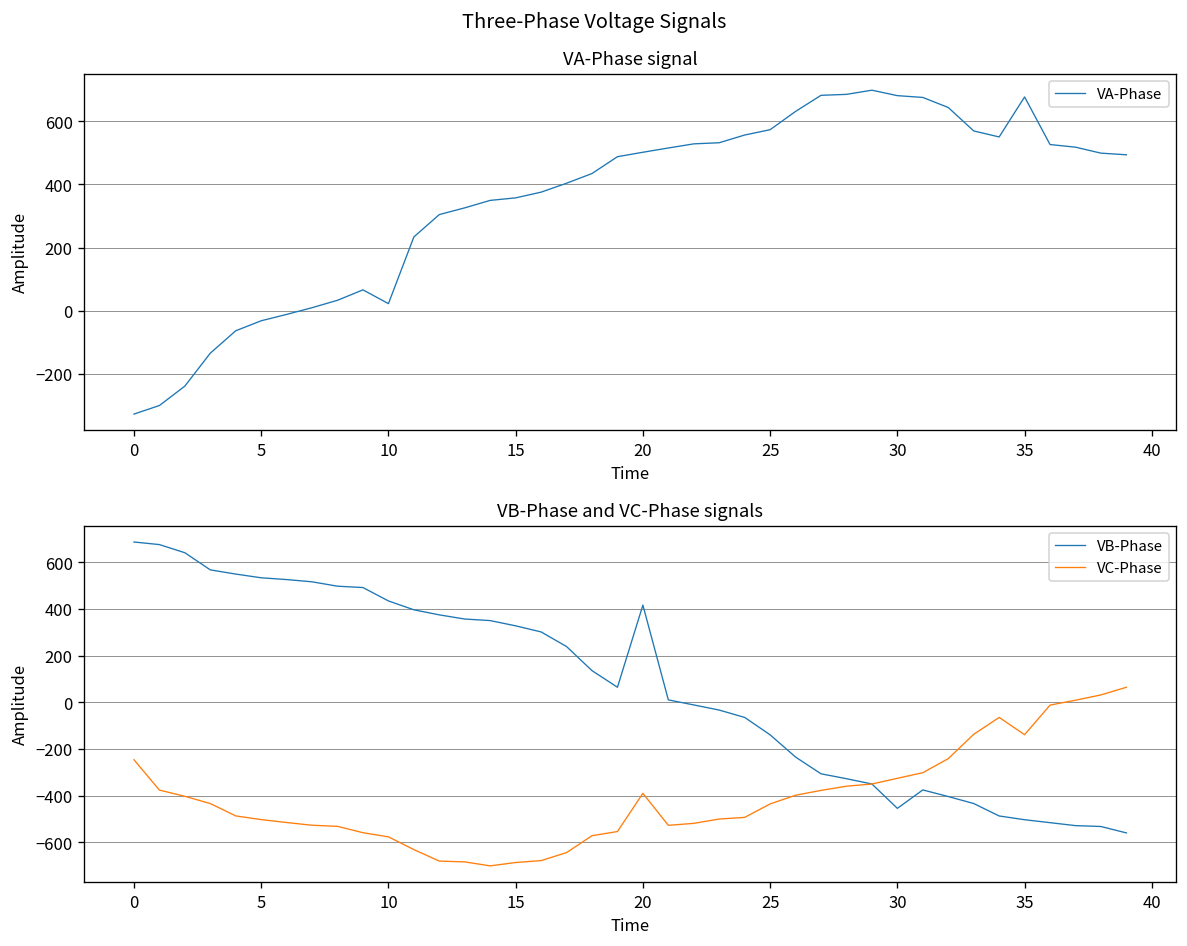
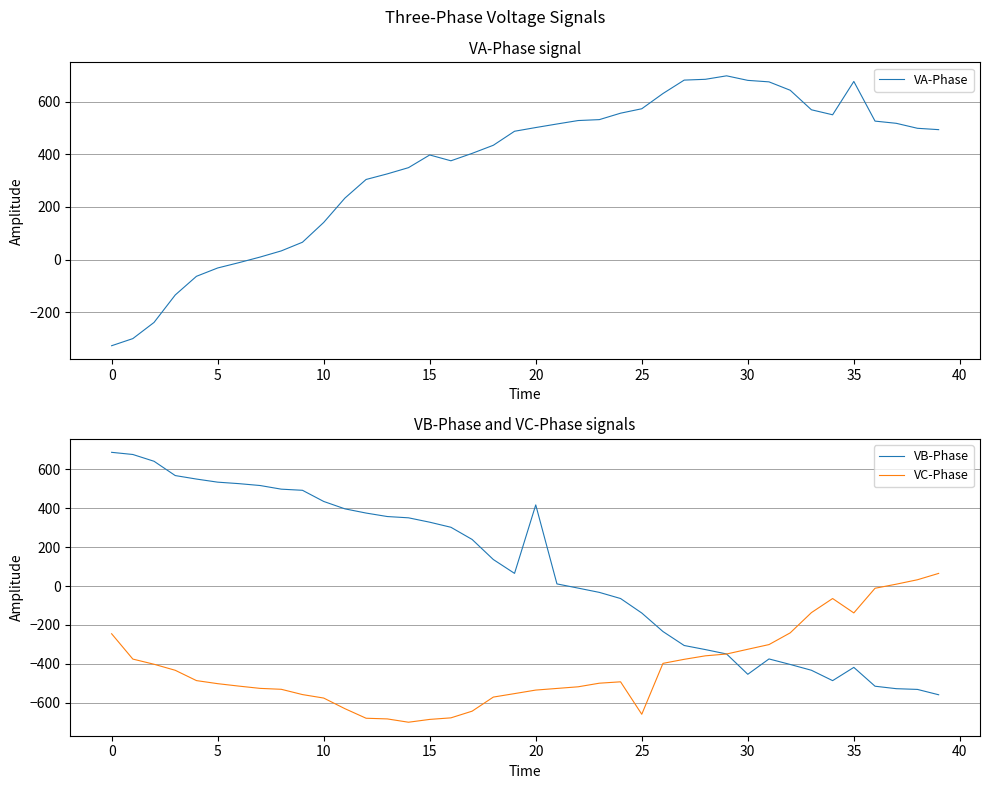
  {
    "VA-Phase signal": {
      "0": -330,
      "5": -30,
-     "10": 20,
-     "15": 360,
+     "10": 140,
+     "15": 400,
      "20": 500,
      "25": 570,
      "30": 680,
      "35": 680
    },
    "VB-Phase and VC-Phase signals": {
      "VB-Phase": {
        "0": 690,
        "5": 530,
        "10": 440,
        "15": 330,
        "20": 420,
        "25": -140,
        "30": -450,
-       "35": -500
+       "35": -420
      },
      "VC-Phase": {
        "0": -250,
        "5": -500,
        "10": -580,
        "15": -690,
-       "20": -390,
-       "25": -440,
+       "20": -540,
+       "25": -660,
        "30": -330,
        "35": -140
      }
    }
  }
